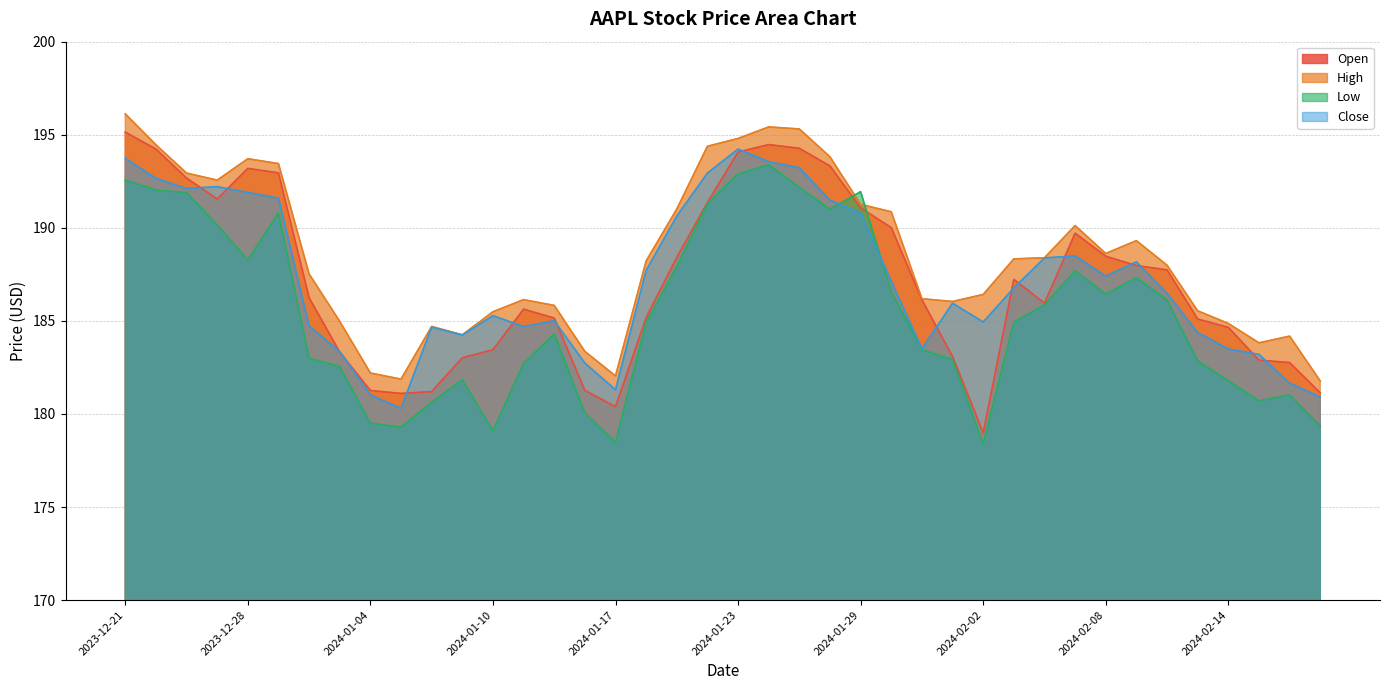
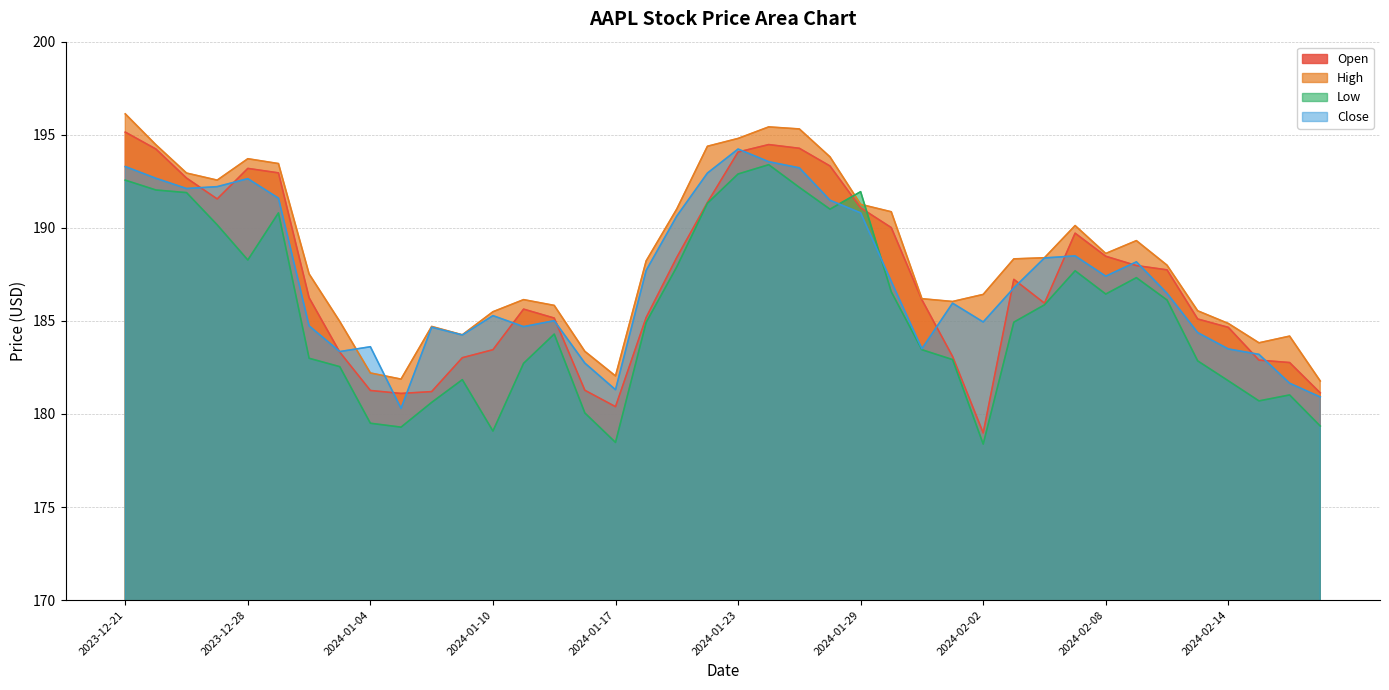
  {
    "Low": {
      "2023-12-21": 192.6,
      "2023-12-28": 188.3,
      "2024-01-04": 179.5,
      "2024-01-10": 179.1,
      "2024-01-17": 178.5,
      "2024-01-23": 192.9,
      "2024-01-29": 191.9,
      "2024-02-02": 178.4,
      "2024-02-08": 186.4,
      "2024-02-14": 181.8
    },
    "Close": {
-     "2023-12-21": 193.7,
-     "2023-12-28": 191.9,
-     "2024-01-04": 181.0,
+     "2023-12-21": 193.3,
+     "2023-12-28": 192.6,
+     "2024-01-04": 183.6,
      "2024-01-10": 185.3,
      "2024-01-17": 181.3,
      "2024-01-23": 194.2,
      "2024-01-29": 190.8,
      "2024-02-02": 184.9,
      "2024-02-08": 187.4,
      "2024-02-14": 183.5
    }
  }
